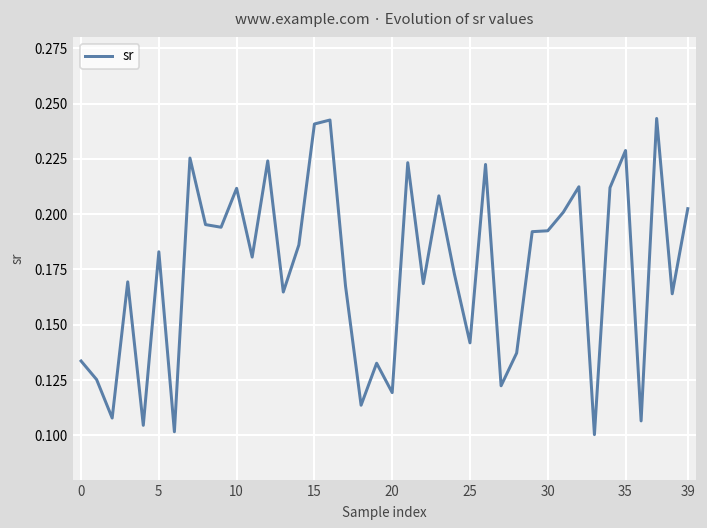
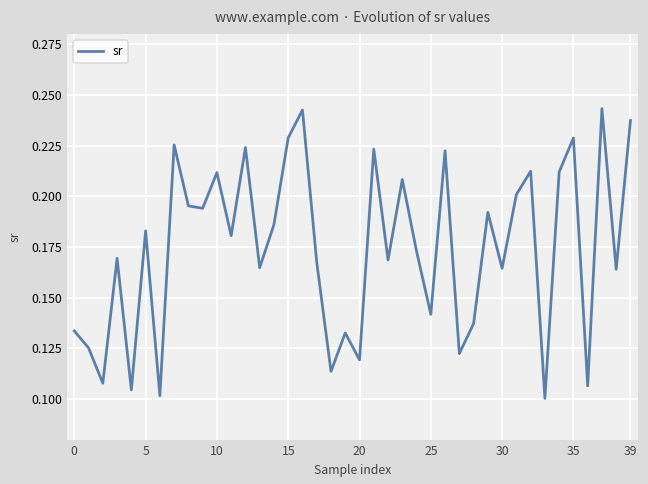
  {
    "0": 0.134,
    "5": 0.183,
    "10": 0.212,
-   "15": 0.241,
+   "15": 0.229,
    "20": 0.119,
    "25": 0.142,
-   "30": 0.193,
+   "30": 0.165,
    "35": 0.229,
-   "39": 0.203
+   "39": 0.237
  }
